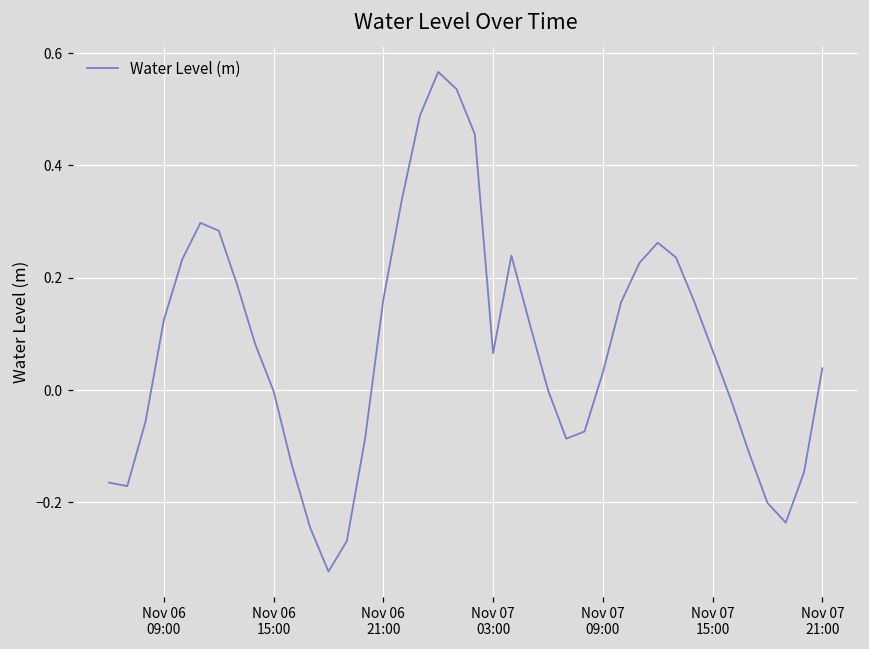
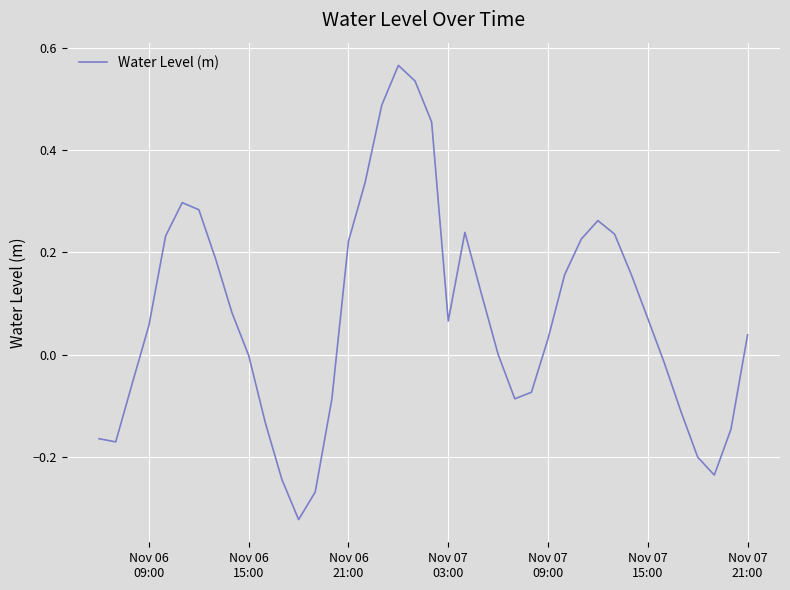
  {
-   "Nov 06 09:00": 0.12,
+   "Nov 06 09:00": 0.06,
    "Nov 06 15:00": 0.00,
-   "Nov 06 21:00": 0.16,
+   "Nov 06 21:00": 0.22,
    "Nov 07 03:00": 0.07,
    "Nov 07 09:00": 0.03,
    "Nov 07 15:00": 0.07,
    "Nov 07 21:00": 0.04
  }
